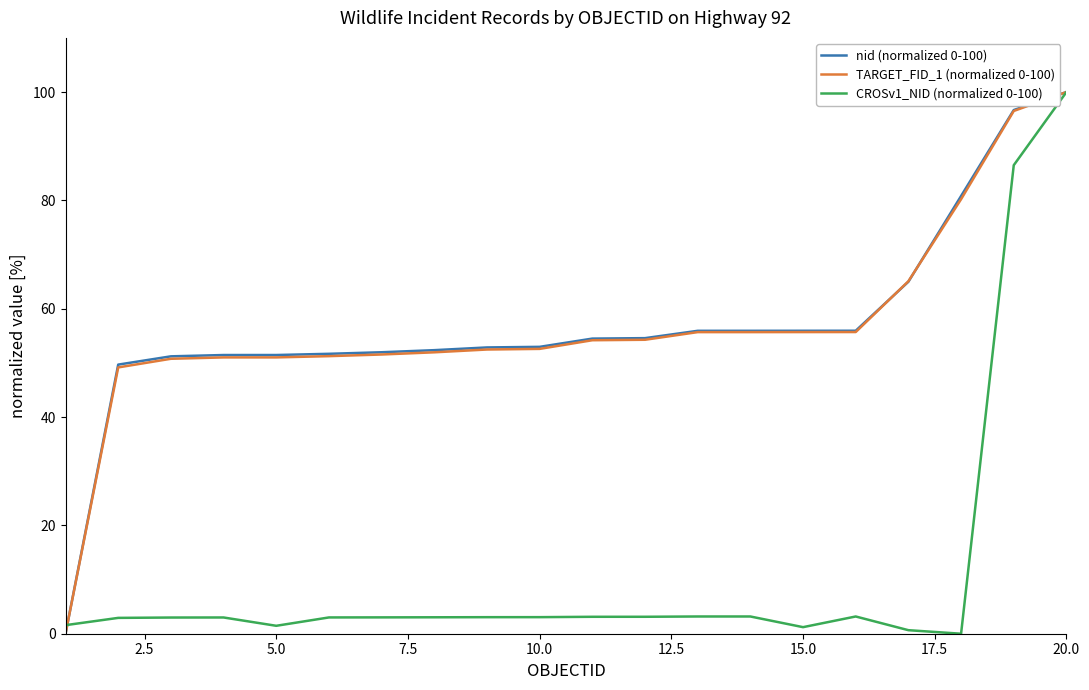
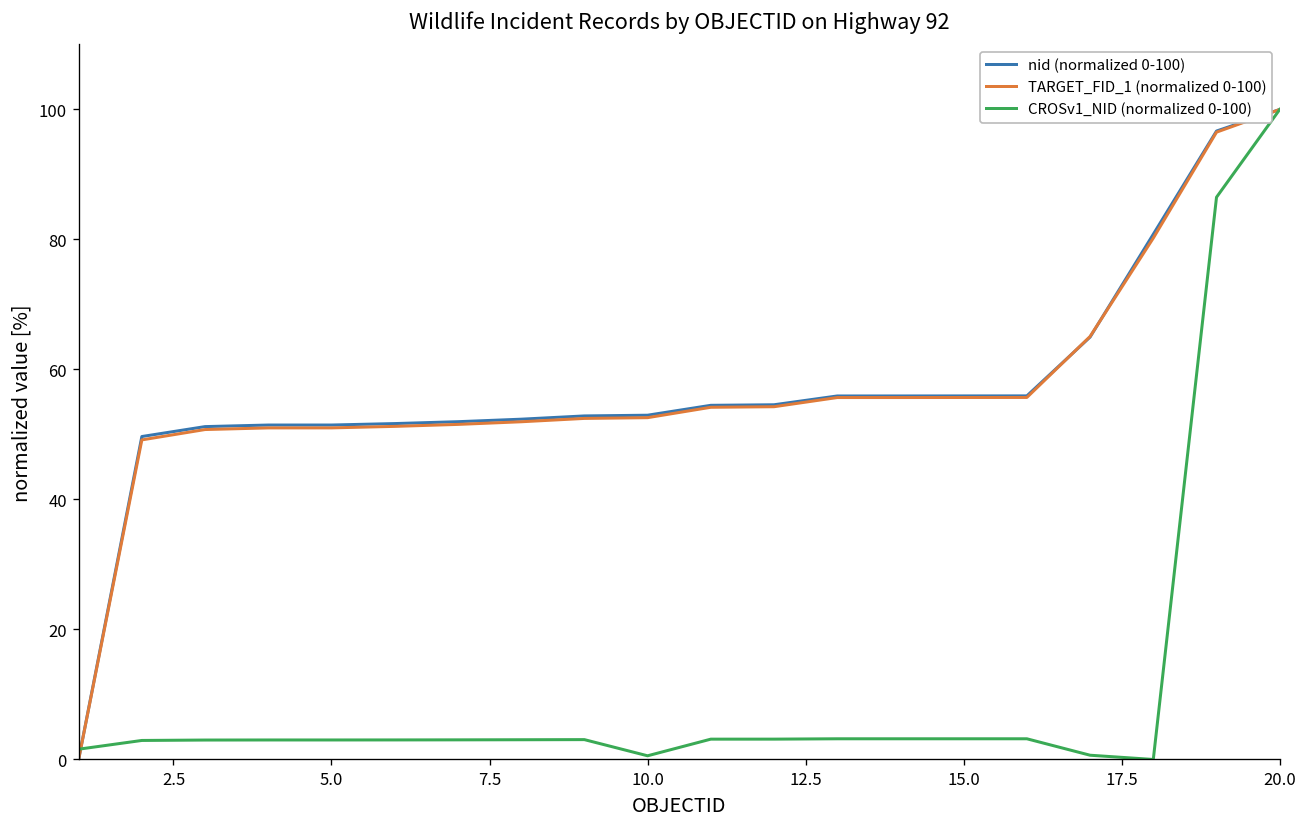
  {
    "CROSv1_NID (normalized 0-100)": {
-     "5.0": 1,
-     "10.0": 3,
-     "15.0": 1
+     "5.0": 3,
+     "10.0": 1,
+     "15.0": 3
    }
  }
